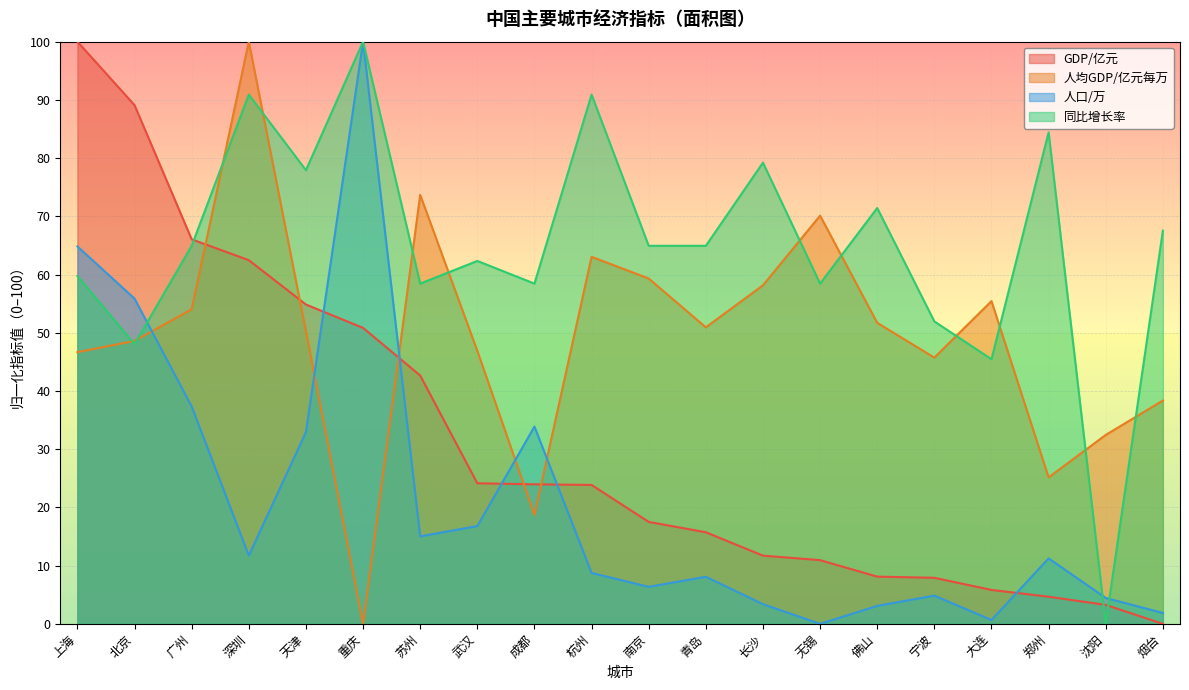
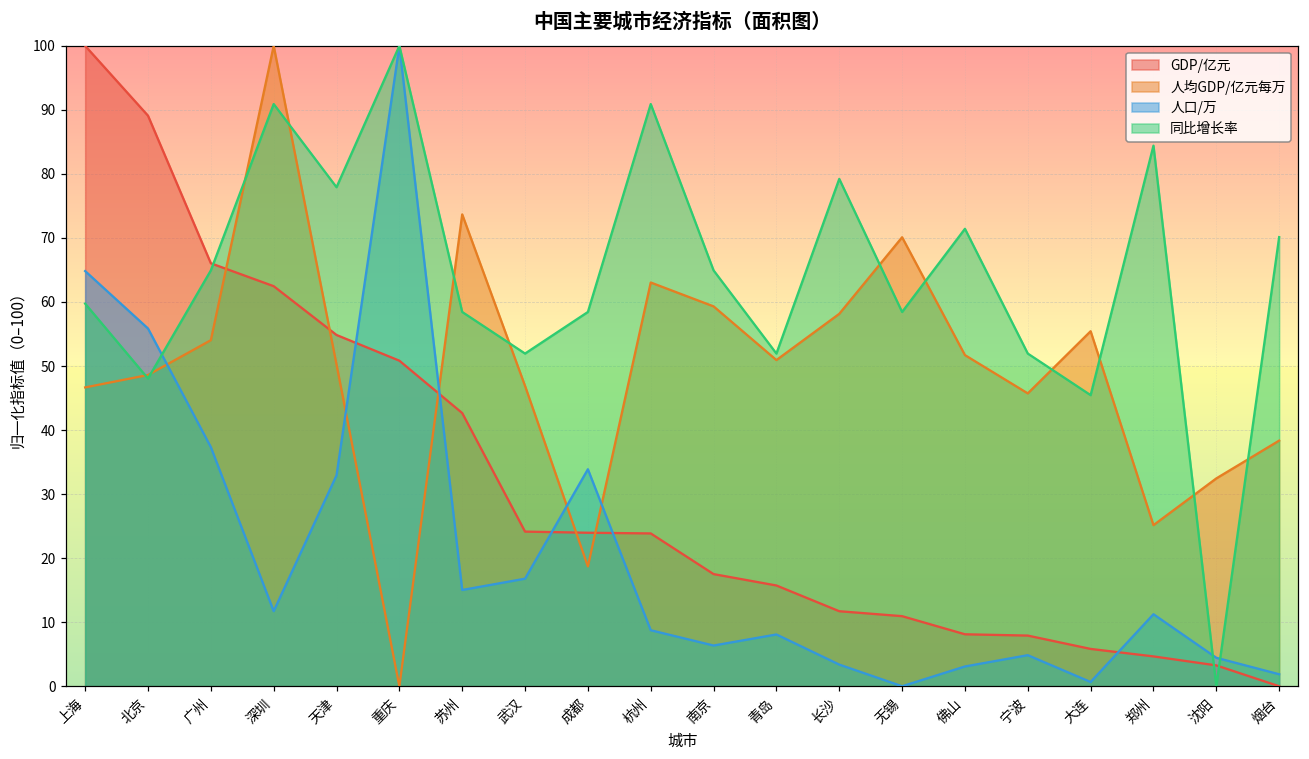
  {
    "人口/万": {
      "上海": 65,
      "北京": 56,
      "广州": 37,
      "深圳": 12,
      "天津": 33,
      "苏州": 15,
      "武汉": 17,
      "成都": 34,
      "杭州": 9,
      "南京": 6,
      "青岛": 8,
      "长沙": 3,
      "无锡": 0,
      "佛山": 3,
      "宁波": 5,
      "大连": 1,
      "郑州": 11,
      "沈阳": 4,
      "烟台": 2
    },
    "同比增长率": {
      "上海": 60,
      "北京": 48,
      "广州": 65,
      "深圳": 91,
      "天津": 78,
      "苏州": 58,
-     "武汉": 62,
+     "武汉": 52,
      "成都": 58,
      "杭州": 91,
      "南京": 65,
-     "青岛": 65,
+     "青岛": 52,
      "长沙": 79,
      "无锡": 58,
      "佛山": 71,
      "宁波": 52,
      "大连": 45,
      "郑州": 84,
      "沈阳": 0,
-     "烟台": 68
+     "烟台": 70
    }
  }
